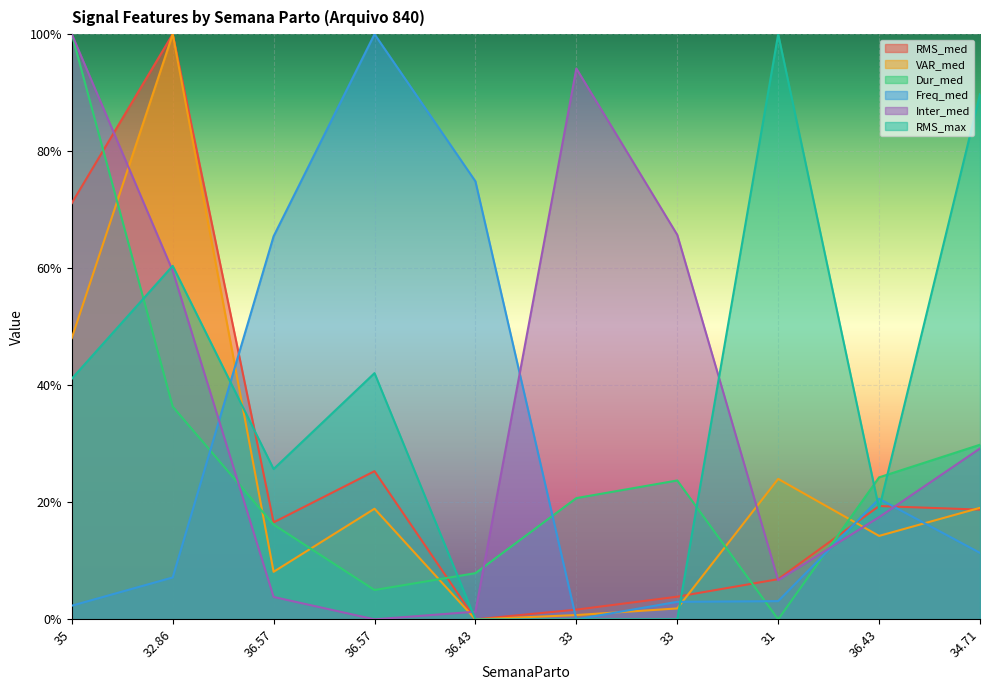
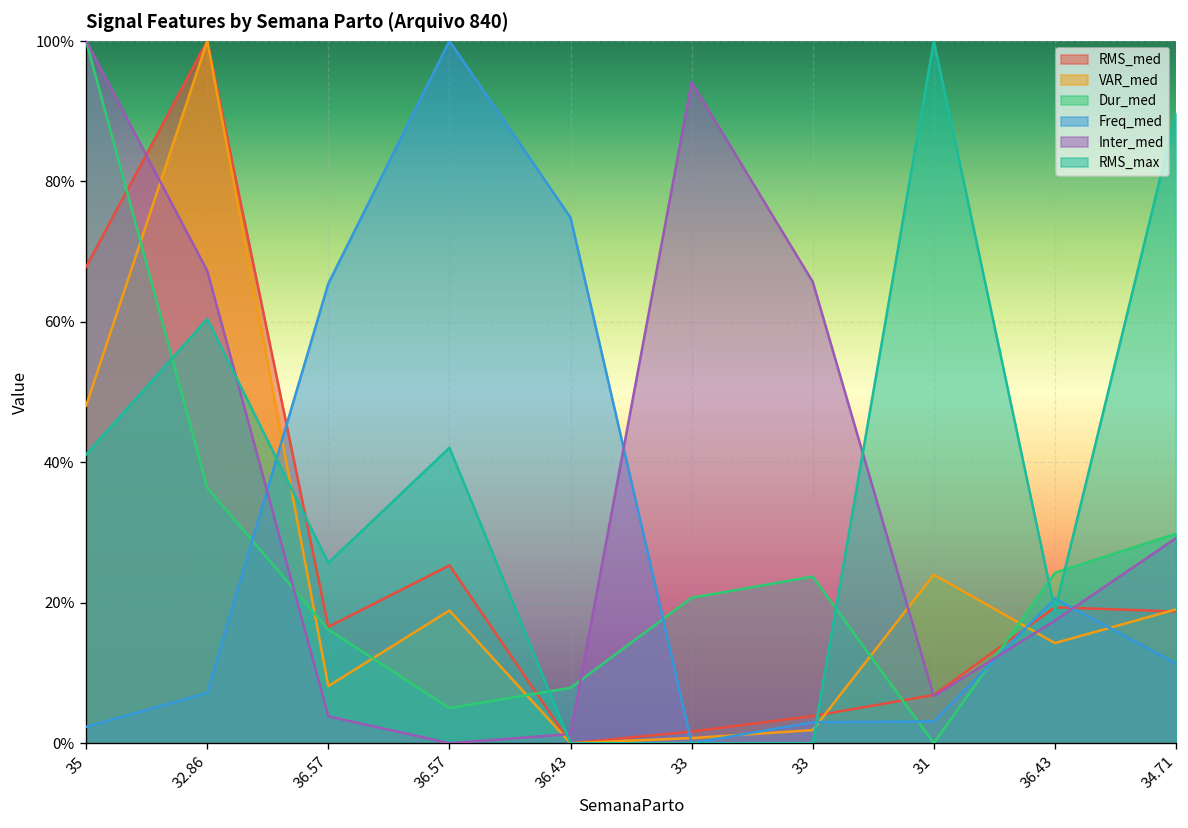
  {
    "RMS_med": {
-     "35": "71%"
+     "35": "68%"
    },
    "VAR_med": {
      "35": "48%",
      "31": "24%"
    },
    "Inter_med": {
-     "32.86": "60%",
+     "32.86": "67%",
      "34.71": "29%"
    }
  }
